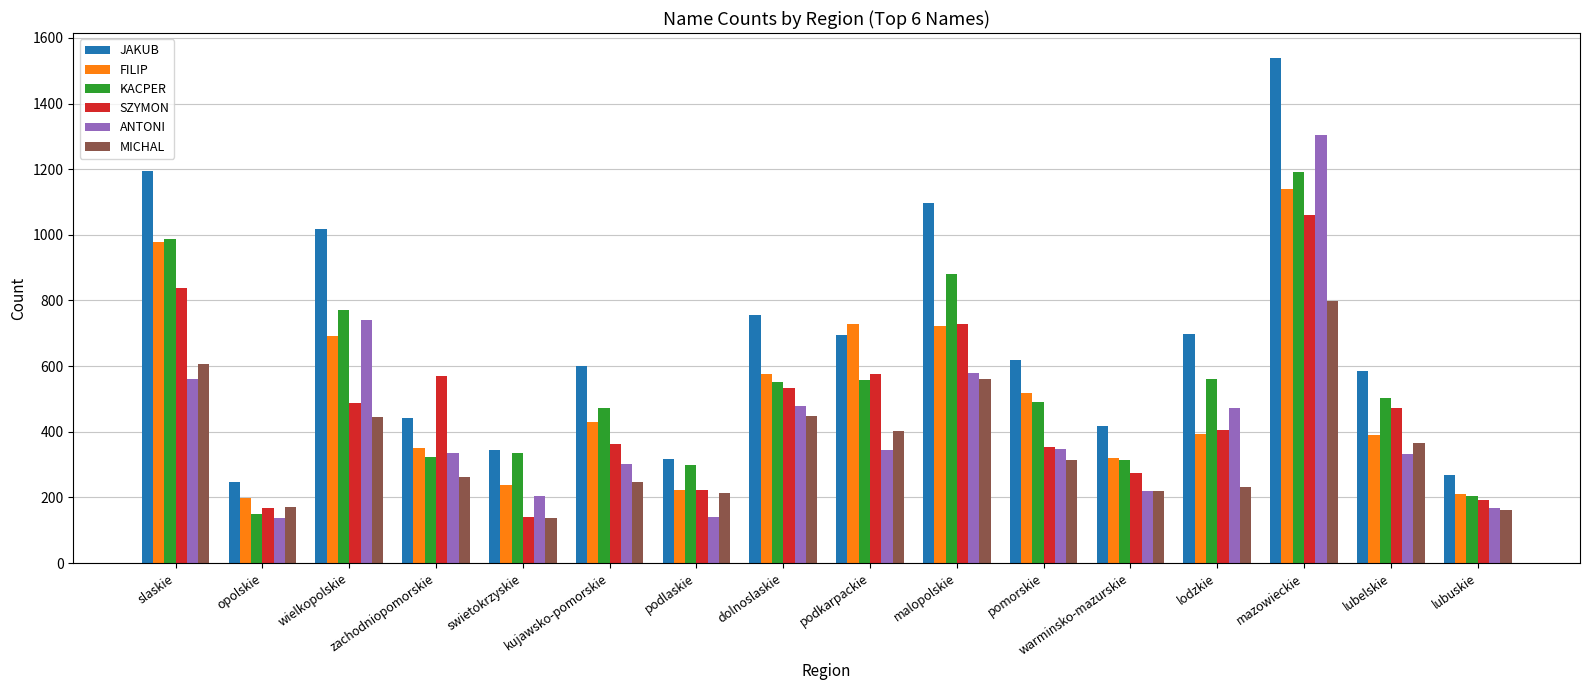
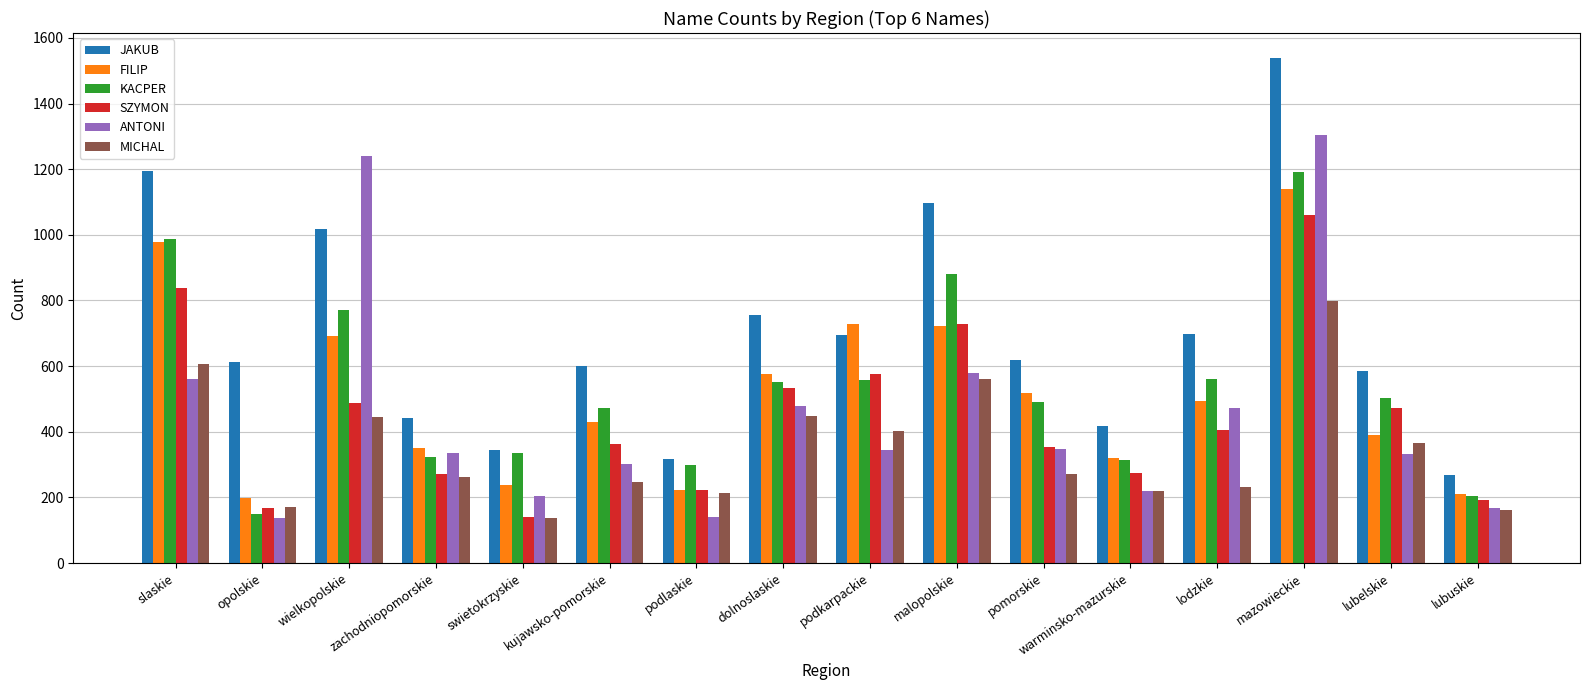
  {
    "JAKUB": {
      "slaskie": 1190,
-     "opolskie": 250,
+     "opolskie": 610,
      "wielkopolskie": 1020,
      "zachodniopomorskie": 440,
      "swietokrzyskie": 350,
      "kujawsko-pomorskie": 600,
      "podlaskie": 320,
      "dolnoslaskie": 760,
      "podkarpackie": 700,
      "malopolskie": 1100,
      "pomorskie": 620,
      "warminsko-mazurskie": 420,
      "lodzkie": 700,
      "mazowieckie": 1540,
      "lubelskie": 590,
      "lubuskie": 270
    },
    "FILIP": {
      "slaskie": 980,
      "opolskie": 200,
      "wielkopolskie": 690,
      "zachodniopomorskie": 350,
      "swietokrzyskie": 240,
      "kujawsko-pomorskie": 430,
      "podlaskie": 220,
      "dolnoslaskie": 580,
      "podkarpackie": 730,
      "malopolskie": 720,
      "pomorskie": 520,
      "warminsko-mazurskie": 320,
-     "lodzkie": 390,
+     "lodzkie": 500,
      "mazowieckie": 1140,
      "lubelskie": 390,
      "lubuskie": 210
    },
    "KACPER": {
      "slaskie": 990,
      "opolskie": 150,
      "wielkopolskie": 770,
      "zachodniopomorskie": 320,
      "swietokrzyskie": 340,
      "kujawsko-pomorskie": 470,
      "podlaskie": 300,
      "dolnoslaskie": 550,
      "podkarpackie": 560,
      "malopolskie": 880,
      "pomorskie": 490,
      "warminsko-mazurskie": 320,
      "lodzkie": 560,
      "mazowieckie": 1190,
      "lubelskie": 500,
      "lubuskie": 200
    },
    "SZYMON": {
      "slaskie": 840,
      "opolskie": 170,
      "wielkopolskie": 490,
-     "zachodniopomorskie": 570,
+     "zachodniopomorskie": 270,
      "swietokrzyskie": 140,
      "kujawsko-pomorskie": 360,
      "podlaskie": 220,
      "dolnoslaskie": 530,
      "podkarpackie": 580,
      "malopolskie": 730,
      "pomorskie": 350,
      "warminsko-mazurskie": 270,
      "lodzkie": 410,
      "mazowieckie": 1060,
      "lubelskie": 470,
      "lubuskie": 190
    },
    "ANTONI": {
      "slaskie": 560,
      "opolskie": 140,
-     "wielkopolskie": 740,
+     "wielkopolskie": 1240,
      "zachodniopomorskie": 340,
      "swietokrzyskie": 210,
      "kujawsko-pomorskie": 300,
      "podlaskie": 140,
      "dolnoslaskie": 480,
      "podkarpackie": 340,
      "malopolskie": 580,
      "pomorskie": 350,
      "warminsko-mazurskie": 220,
      "lodzkie": 470,
      "mazowieckie": 1310,
      "lubelskie": 330,
      "lubuskie": 170
    },
    "MICHAL": {
      "slaskie": 610,
      "opolskie": 170,
      "wielkopolskie": 440,
      "zachodniopomorskie": 260,
      "swietokrzyskie": 140,
      "kujawsko-pomorskie": 250,
      "podlaskie": 220,
      "dolnoslaskie": 450,
      "podkarpackie": 400,
      "malopolskie": 560,
-     "pomorskie": 310,
+     "pomorskie": 270,
      "warminsko-mazurskie": 220,
      "lodzkie": 230,
      "mazowieckie": 800,
      "lubelskie": 370,
      "lubuskie": 160
    }
  }
